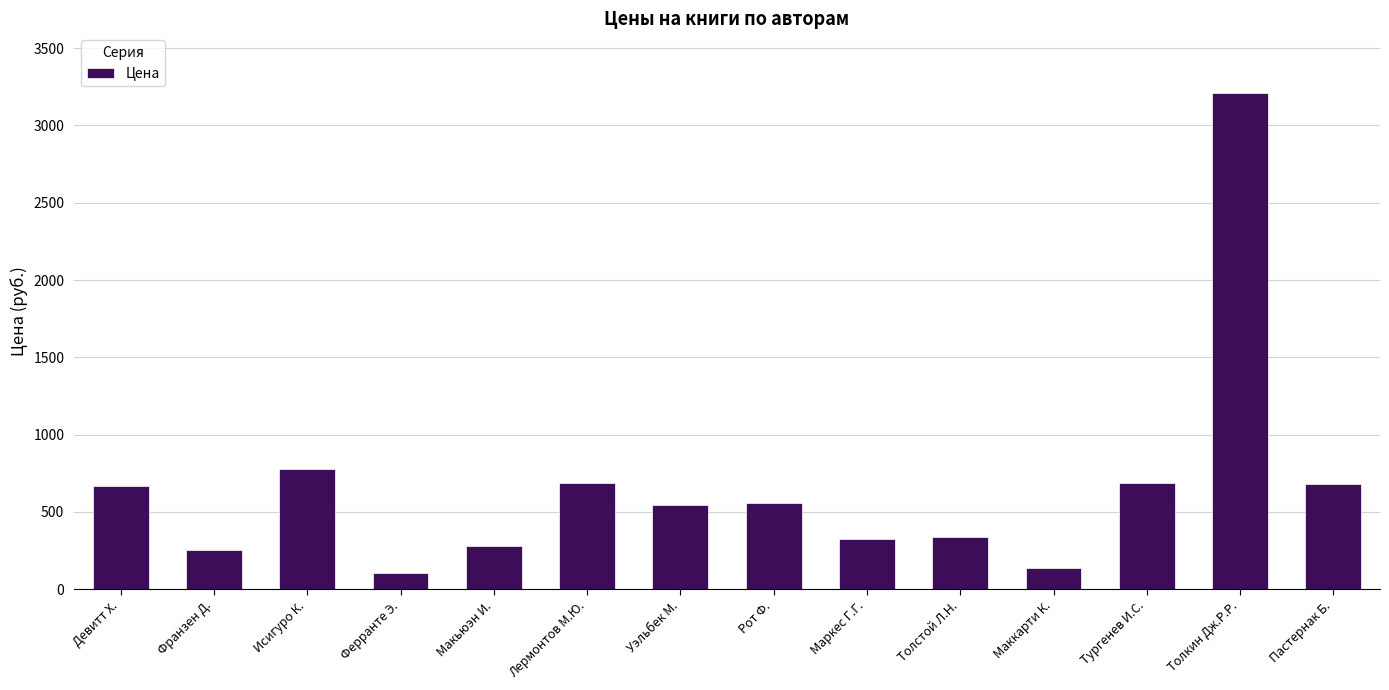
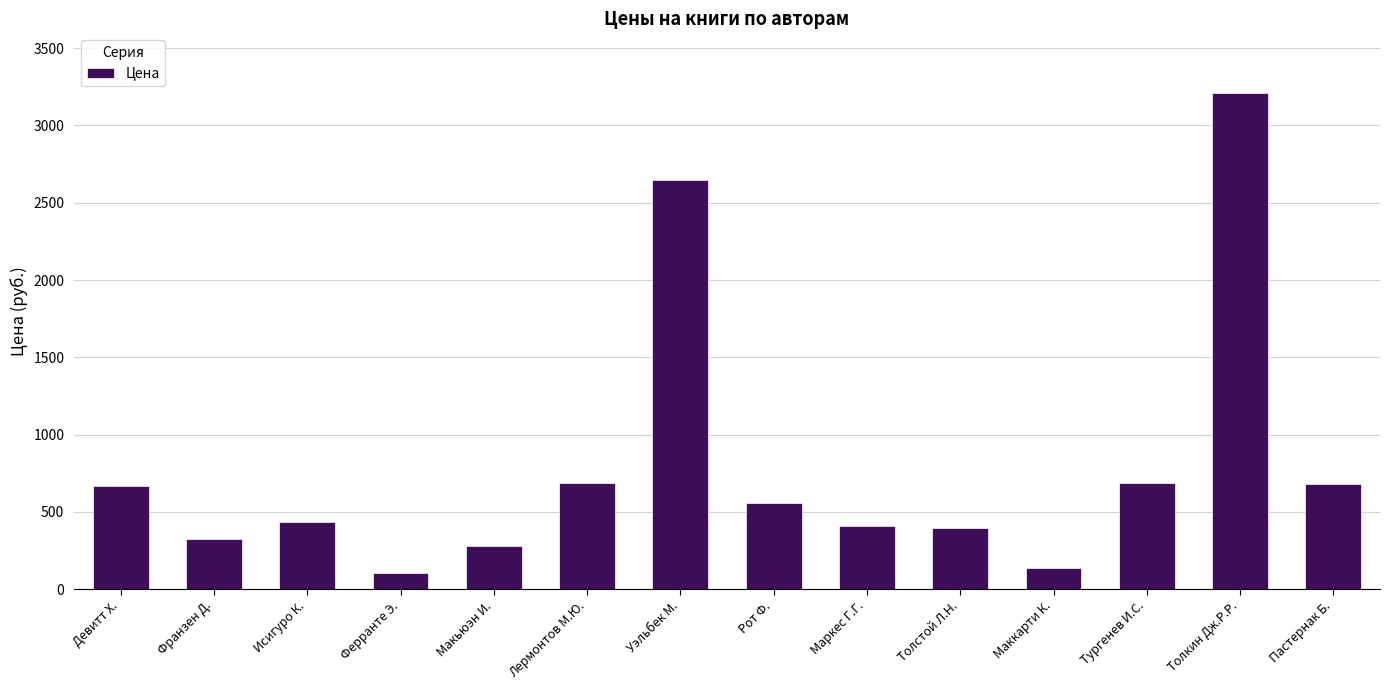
  {
    "Девитт Х.": 660,
-   "Франзен Д.": 250,
-   "Исигуро К.": 780,
+   "Франзен Д.": 320,
+   "Исигуро К.": 430,
    "Ферранте Э.": 100,
    "Макьюэн И.": 280,
    "Лермонтов М.Ю.": 690,
-   "Уэльбек М.": 540,
+   "Уэльбек М.": 2650,
    "Рот Ф.": 560,
-   "Маркес Г.Г.": 320,
-   "Толстой Л.Н.": 340,
+   "Маркес Г.Г.": 410,
+   "Толстой Л.Н.": 400,
    "Маккарти К.": 140,
    "Тургенев И.С.": 690,
    "Толкин Дж.Р.Р.": 3210,
    "Пастернак Б.": 680
  }
